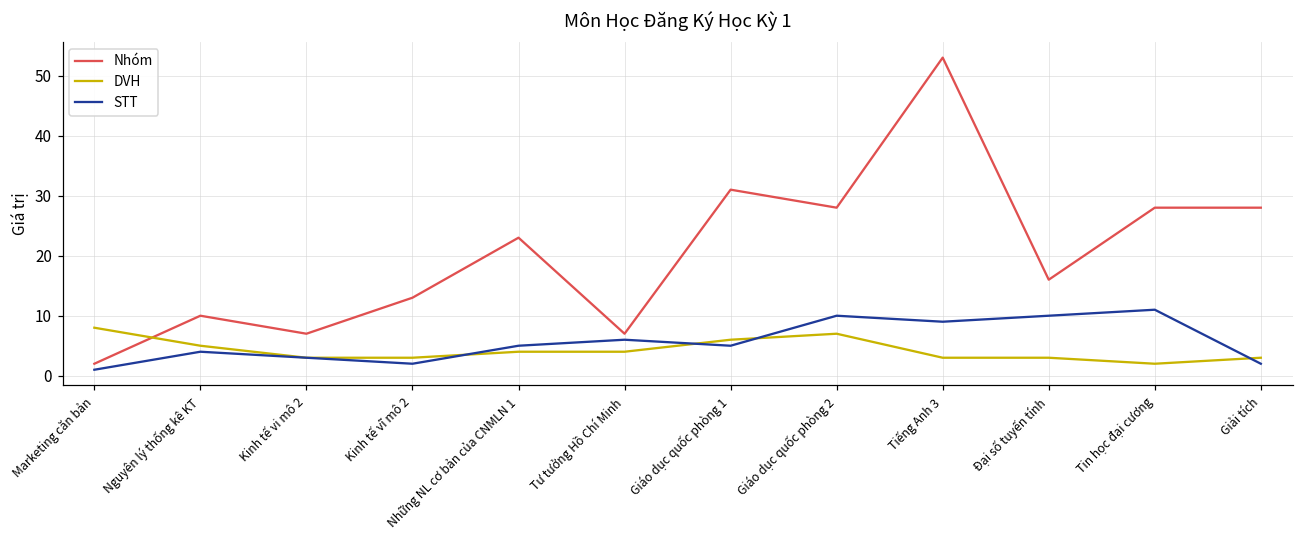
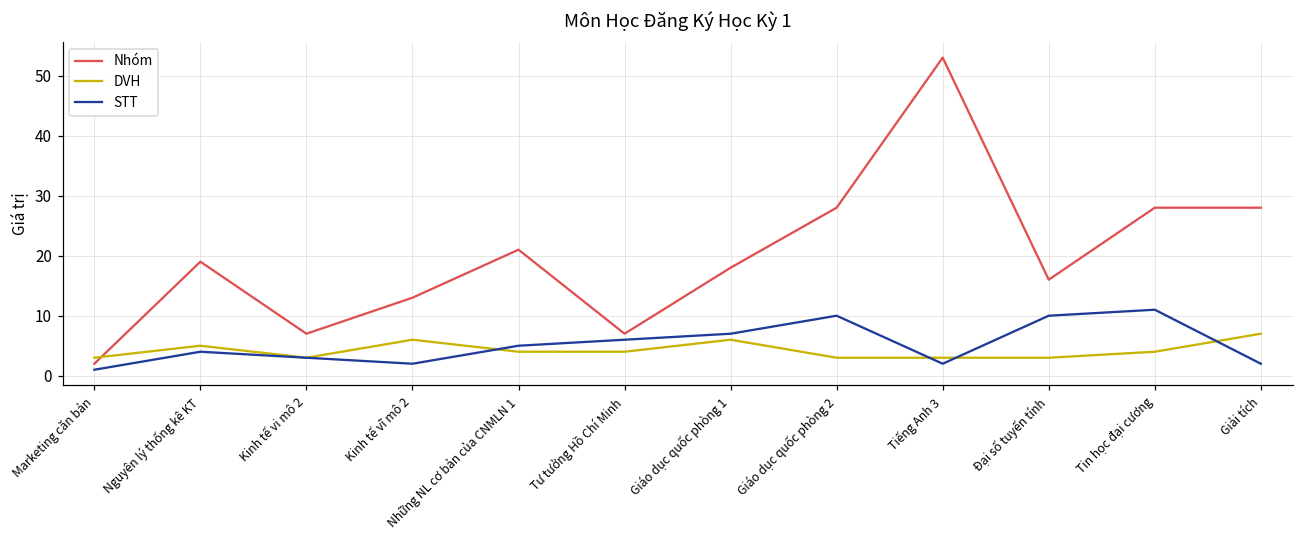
  {
    "Nhóm": {
      "Marketing căn bản": 2,
-     "Nguyên lý thống kê KT": 10,
+     "Nguyên lý thống kê KT": 19,
      "Kinh tế vi mô 2": 7,
      "Kinh tế vĩ mô 2": 13,
-     "Những NL cơ bản của CNMLN 1": 23,
+     "Những NL cơ bản của CNMLN 1": 21,
      "Tư tưởng Hồ Chí Minh": 7,
-     "Giáo dục quốc phòng 1": 31,
+     "Giáo dục quốc phòng 1": 18,
      "Giáo dục quốc phòng 2": 28,
      "Tiếng Anh 3": 53,
      "Đại số tuyến tính": 16,
      "Tin học đại cương": 28,
      "Giải tích": 28
    },
    "DVH": {
-     "Marketing căn bản": 8,
+     "Marketing căn bản": 3,
      "Nguyên lý thống kê KT": 5,
-     "Kinh tế vĩ mô 2": 3,
+     "Kinh tế vĩ mô 2": 6,
      "Những NL cơ bản của CNMLN 1": 4,
      "Tư tưởng Hồ Chí Minh": 4,
      "Giáo dục quốc phòng 1": 6,
-     "Giáo dục quốc phòng 2": 7,
+     "Giáo dục quốc phòng 2": 3,
      "Tiếng Anh 3": 3,
      "Đại số tuyến tính": 3,
-     "Tin học đại cương": 2,
-     "Giải tích": 3
+     "Tin học đại cương": 4,
+     "Giải tích": 7
    },
    "STT": {
      "Marketing căn bản": 1,
      "Nguyên lý thống kê KT": 4,
      "Kinh tế vĩ mô 2": 2,
      "Những NL cơ bản của CNMLN 1": 5,
      "Tư tưởng Hồ Chí Minh": 6,
-     "Giáo dục quốc phòng 1": 5,
+     "Giáo dục quốc phòng 1": 7,
      "Giáo dục quốc phòng 2": 10,
-     "Tiếng Anh 3": 9,
+     "Tiếng Anh 3": 2,
      "Đại số tuyến tính": 10,
      "Tin học đại cương": 11,
      "Giải tích": 2
    }
  }
